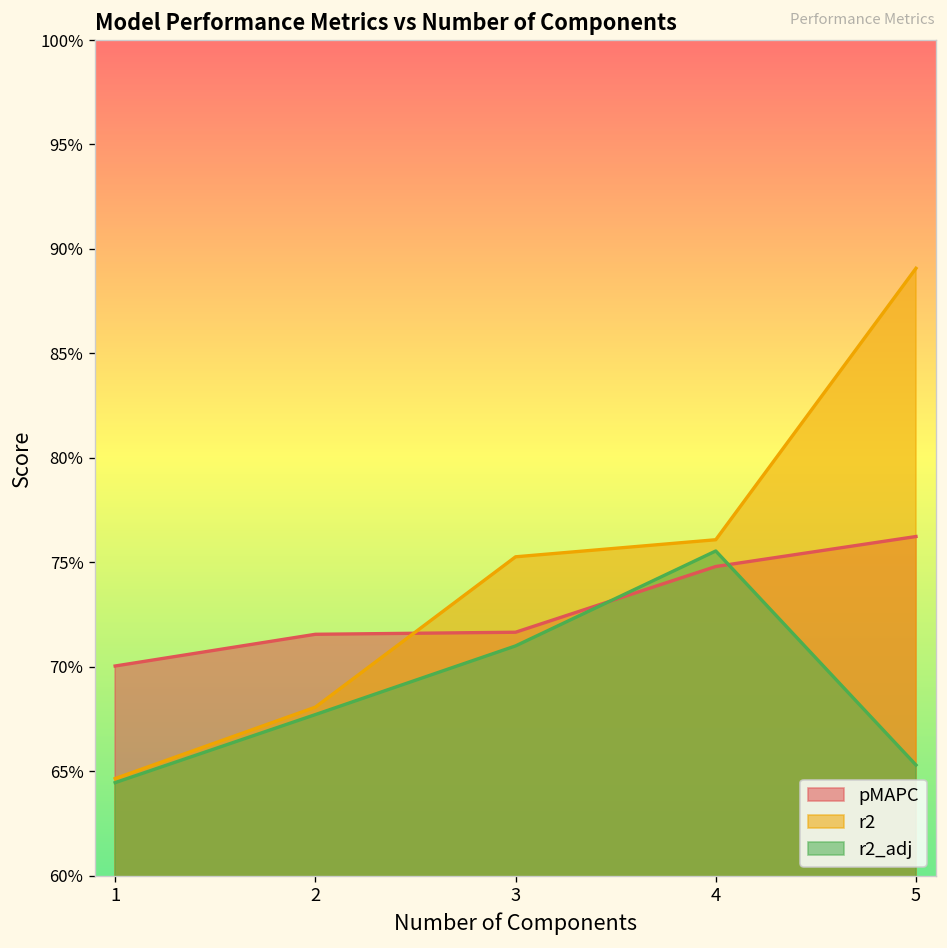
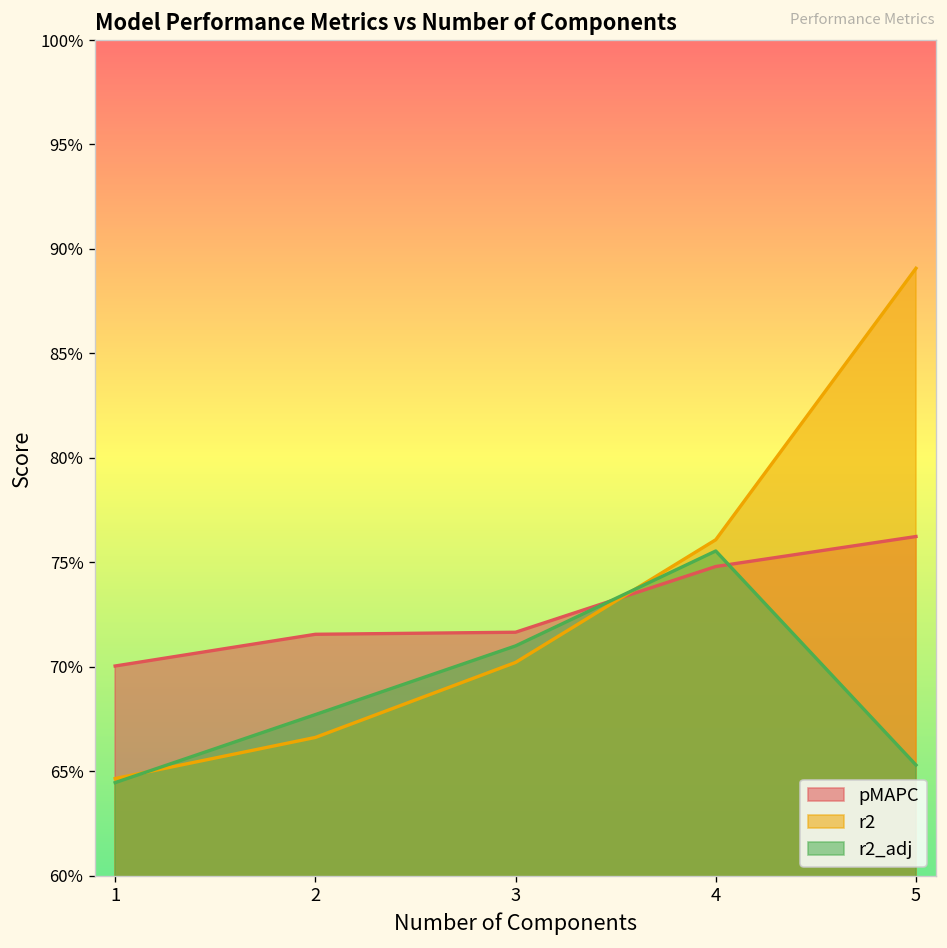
  {
    "pMAPC": {
      "1": "70.0%",
      "2": "71.6%",
      "3": "71.7%",
      "4": "74.8%",
      "5": "76.2%"
    },
    "r2": {
      "1": "64.6%",
-     "2": "68.1%",
-     "3": "75.3%",
+     "2": "66.6%",
+     "3": "70.2%",
      "4": "76.1%",
      "5": "89.1%"
    },
    "r2_adj": {
      "1": "64.5%",
      "2": "67.7%",
      "3": "71.0%",
      "4": "75.5%",
      "5": "65.3%"
    }
  }
